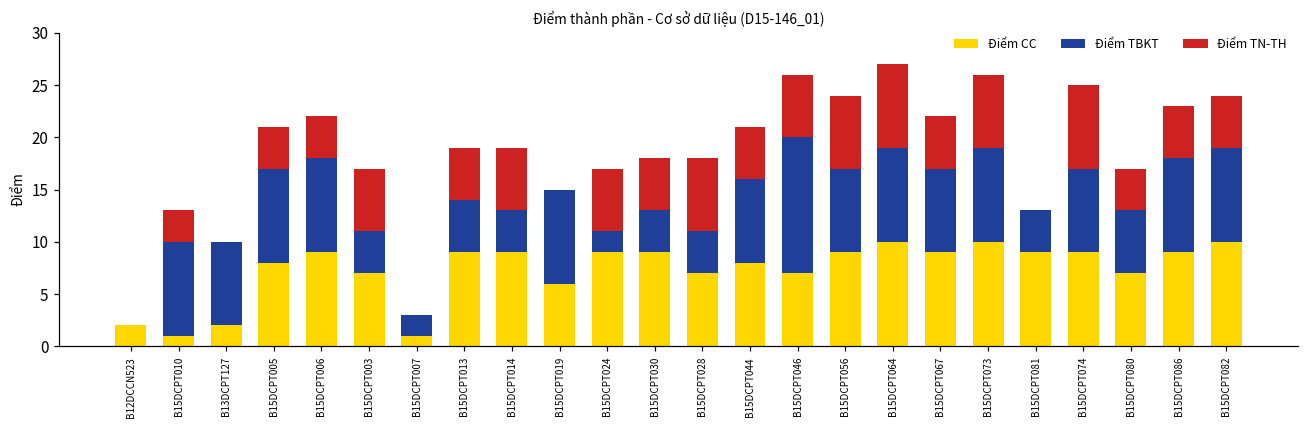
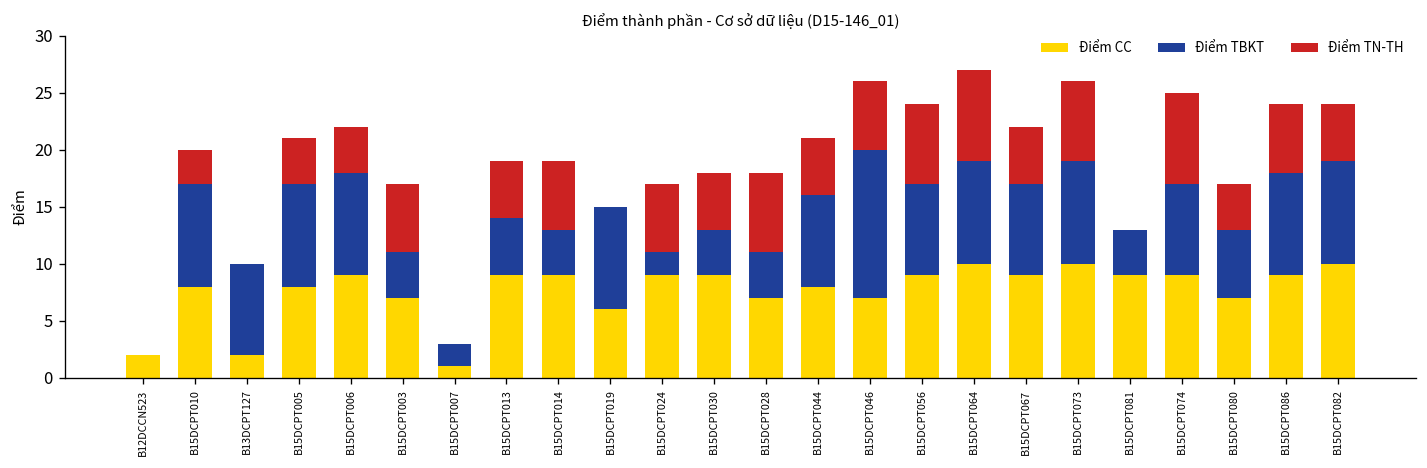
  {
    "Điểm CC": {
      "B12DCCN523": 2,
-     "B15DCPT010": 1,
+     "B15DCPT010": 8,
      "B13DCPT127": 2,
      "B15DCPT005": 8,
      "B15DCPT006": 9,
      "B15DCPT003": 7,
      "B15DCPT007": 1,
      "B15DCPT013": 9,
      "B15DCPT014": 9,
      "B15DCPT019": 6,
      "B15DCPT024": 9,
      "B15DCPT030": 9,
      "B15DCPT028": 7,
      "B15DCPT044": 8,
      "B15DCPT046": 7,
      "B15DCPT056": 9,
      "B15DCPT064": 10,
      "B15DCPT067": 9,
      "B15DCPT073": 10,
      "B15DCPT081": 9,
      "B15DCPT074": 9,
      "B15DCPT080": 7,
      "B15DCPT086": 9,
      "B15DCPT082": 10
    },
    "Điểm TBKT": {
      "B12DCCN523": 0,
      "B15DCPT010": 9,
      "B13DCPT127": 8,
      "B15DCPT005": 9,
      "B15DCPT006": 9,
      "B15DCPT003": 4,
      "B15DCPT007": 2,
      "B15DCPT013": 5,
      "B15DCPT014": 4,
      "B15DCPT019": 9,
      "B15DCPT024": 2,
      "B15DCPT030": 4,
      "B15DCPT028": 4,
      "B15DCPT044": 8,
      "B15DCPT046": 13,
      "B15DCPT056": 8,
      "B15DCPT064": 9,
      "B15DCPT067": 8,
      "B15DCPT073": 9,
      "B15DCPT081": 4,
      "B15DCPT074": 8,
      "B15DCPT080": 6,
      "B15DCPT086": 9,
      "B15DCPT082": 9
    },
    "Điểm TN-TH": {
      "B12DCCN523": 0,
      "B15DCPT010": 3,
      "B13DCPT127": 0,
      "B15DCPT005": 4,
      "B15DCPT006": 4,
      "B15DCPT003": 6,
      "B15DCPT007": 0,
      "B15DCPT013": 5,
      "B15DCPT014": 6,
      "B15DCPT019": 0,
      "B15DCPT024": 6,
      "B15DCPT030": 5,
      "B15DCPT028": 7,
      "B15DCPT044": 5,
      "B15DCPT046": 6,
      "B15DCPT056": 7,
      "B15DCPT064": 8,
      "B15DCPT067": 5,
      "B15DCPT073": 7,
      "B15DCPT081": 0,
      "B15DCPT074": 8,
      "B15DCPT080": 4,
-     "B15DCPT086": 5,
+     "B15DCPT086": 6,
      "B15DCPT082": 5
    }
  }
